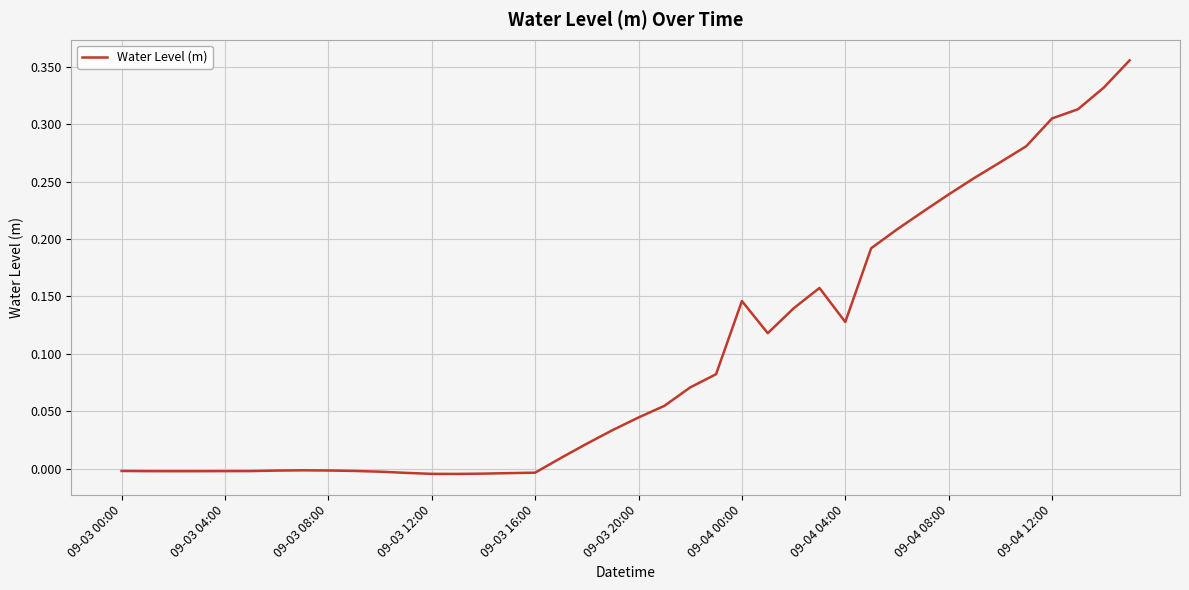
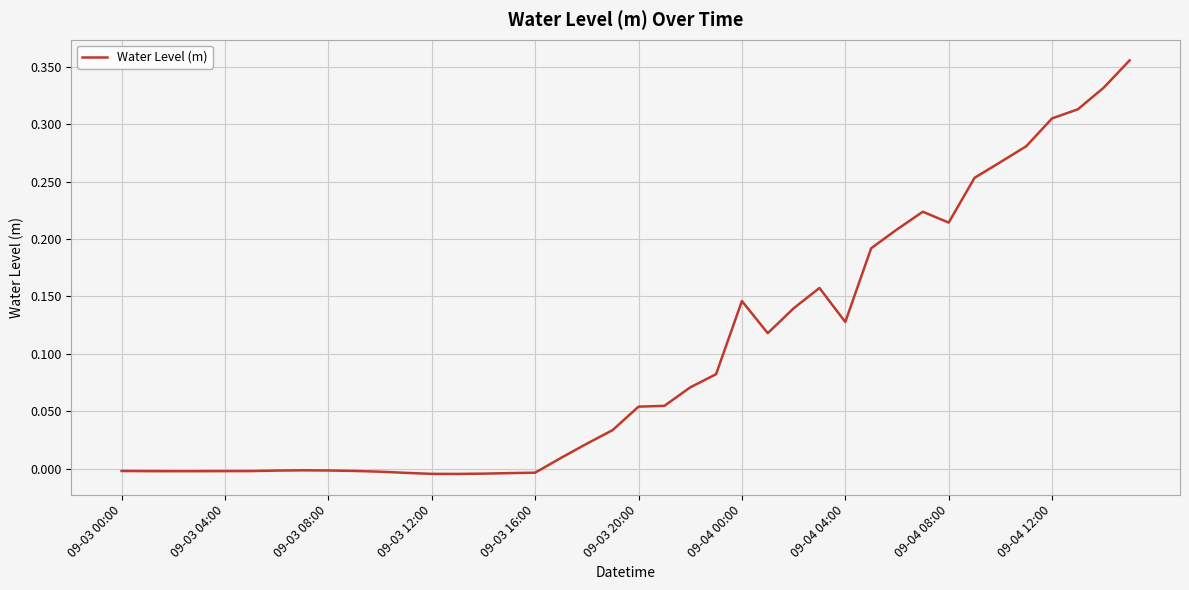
  {
    "09-03 00:00": -0.002,
    "09-03 04:00": -0.002,
    "09-03 08:00": -0.002,
    "09-03 12:00": -0.005,
    "09-03 16:00": -0.004,
-   "09-03 20:00": 0.044,
+   "09-03 20:00": 0.054,
    "09-04 00:00": 0.146,
    "09-04 04:00": 0.128,
-   "09-04 08:00": 0.239,
+   "09-04 08:00": 0.214,
    "09-04 12:00": 0.305
  }
